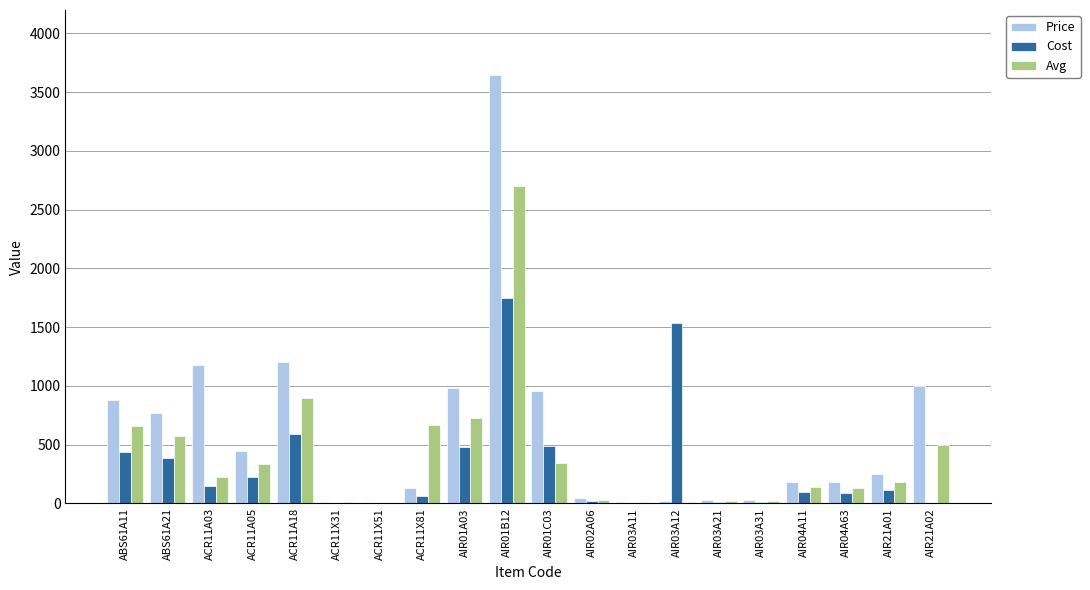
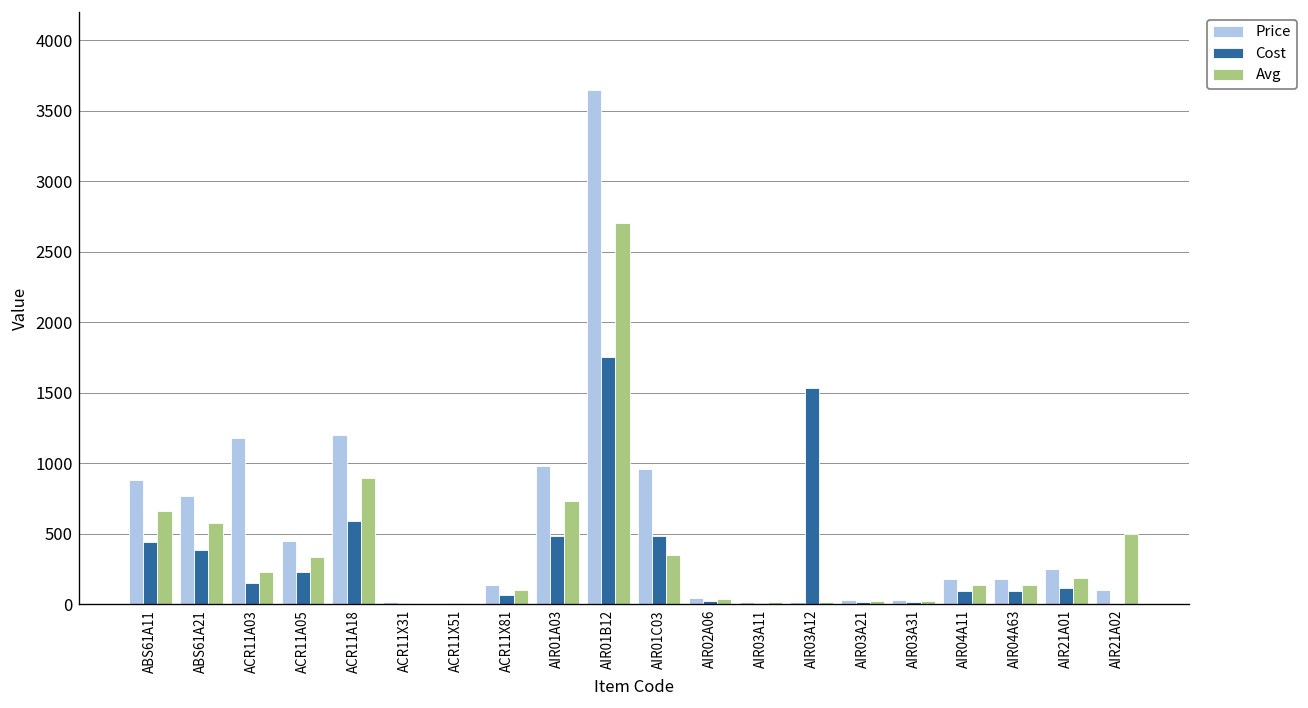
  {
    "Price": {
      "ABS61A11": 880,
      "ABS61A21": 770,
      "ACR11A03": 1180,
      "ACR11A05": 450,
      "ACR11A18": 1200,
      "ACR11X81": 140,
      "AIR01A03": 980,
      "AIR01B12": 3650,
      "AIR01C03": 960,
      "AIR02A06": 50,
      "AIR03A21": 30,
      "AIR03A31": 30,
      "AIR04A11": 180,
      "AIR04A63": 180,
      "AIR21A01": 250,
-     "AIR21A02": 1000
+     "AIR21A02": 100
    },
    "Cost": {
      "ABS61A11": 440,
      "ABS61A21": 380,
      "ACR11A03": 150,
      "ACR11A05": 230,
      "ACR11A18": 590,
      "ACR11X81": 70,
      "AIR01A03": 480,
      "AIR01B12": 1750,
      "AIR01C03": 490,
      "AIR03A12": 1530,
      "AIR04A11": 100,
      "AIR04A63": 90,
      "AIR21A01": 120,
      "AIR21A02": 0
    },
    "Avg": {
      "ABS61A11": 660,
      "ABS61A21": 580,
      "ACR11A03": 230,
      "ACR11A05": 340,
      "ACR11A18": 890,
-     "ACR11X81": 660,
+     "ACR11X81": 100,
      "AIR01A03": 730,
      "AIR01B12": 2700,
      "AIR01C03": 350,
      "AIR02A06": 30,
      "AIR03A31": 20,
      "AIR04A11": 140,
      "AIR04A63": 140,
      "AIR21A01": 180,
      "AIR21A02": 500
    }
  }
